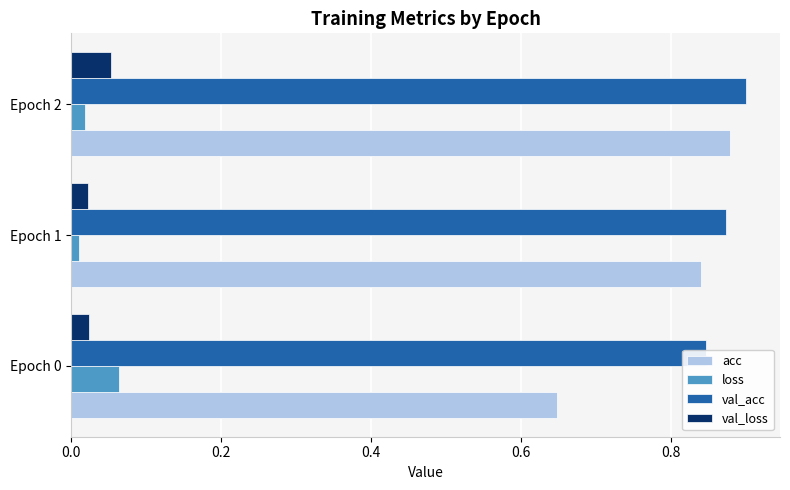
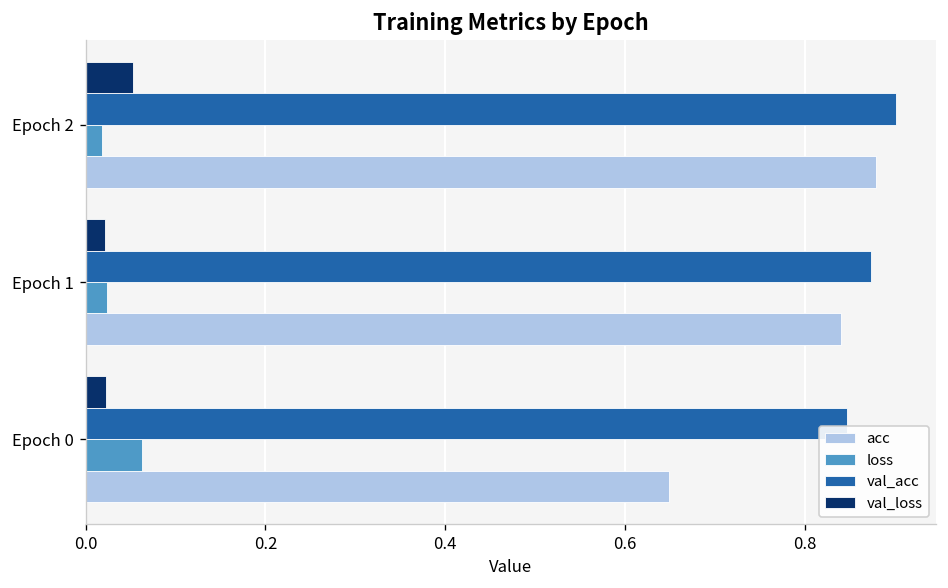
  {
    "acc": {
      "Epoch 2": 0.88,
      "Epoch 1": 0.84,
      "Epoch 0": 0.65
    },
    "loss": {
      "Epoch 2": 0.02,
-     "Epoch 1": 0.01,
+     "Epoch 1": 0.02,
      "Epoch 0": 0.06
    },
    "val_acc": {
      "Epoch 2": 0.90,
      "Epoch 1": 0.87
    },
    "val_loss": {
      "Epoch 2": 0.05,
      "Epoch 1": 0.02,
      "Epoch 0": 0.02
    }
  }
